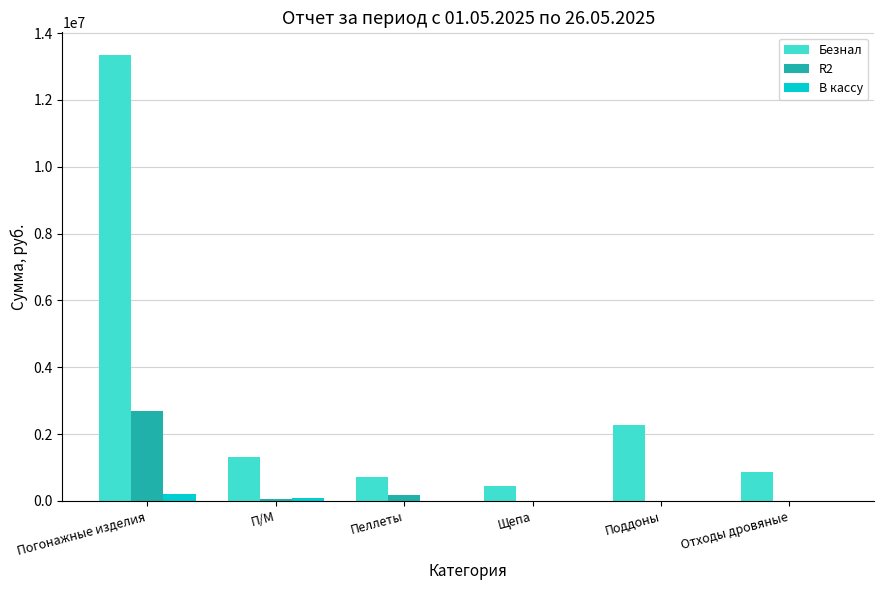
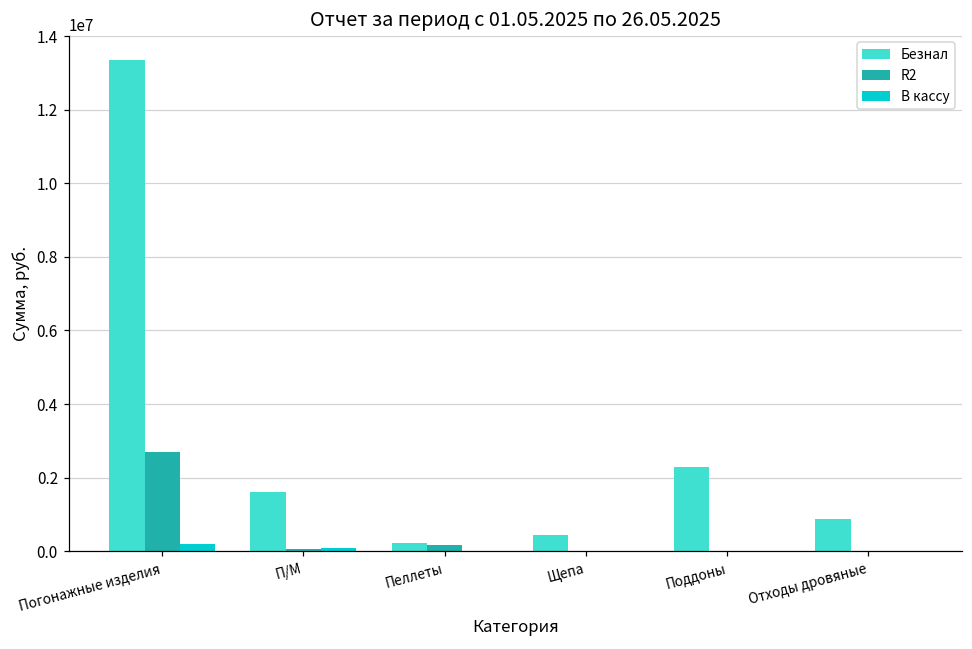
  {
    "Безнал": {
      "Погонажные изделия": 13400000,
-     "П/М": 1300000,
-     "Пеллеты": 700000,
+     "П/М": 1600000,
+     "Пеллеты": 200000,
      "Щепа": 400000,
      "Поддоны": 2300000,
      "Отходы дровяные": 900000
    }
  }
